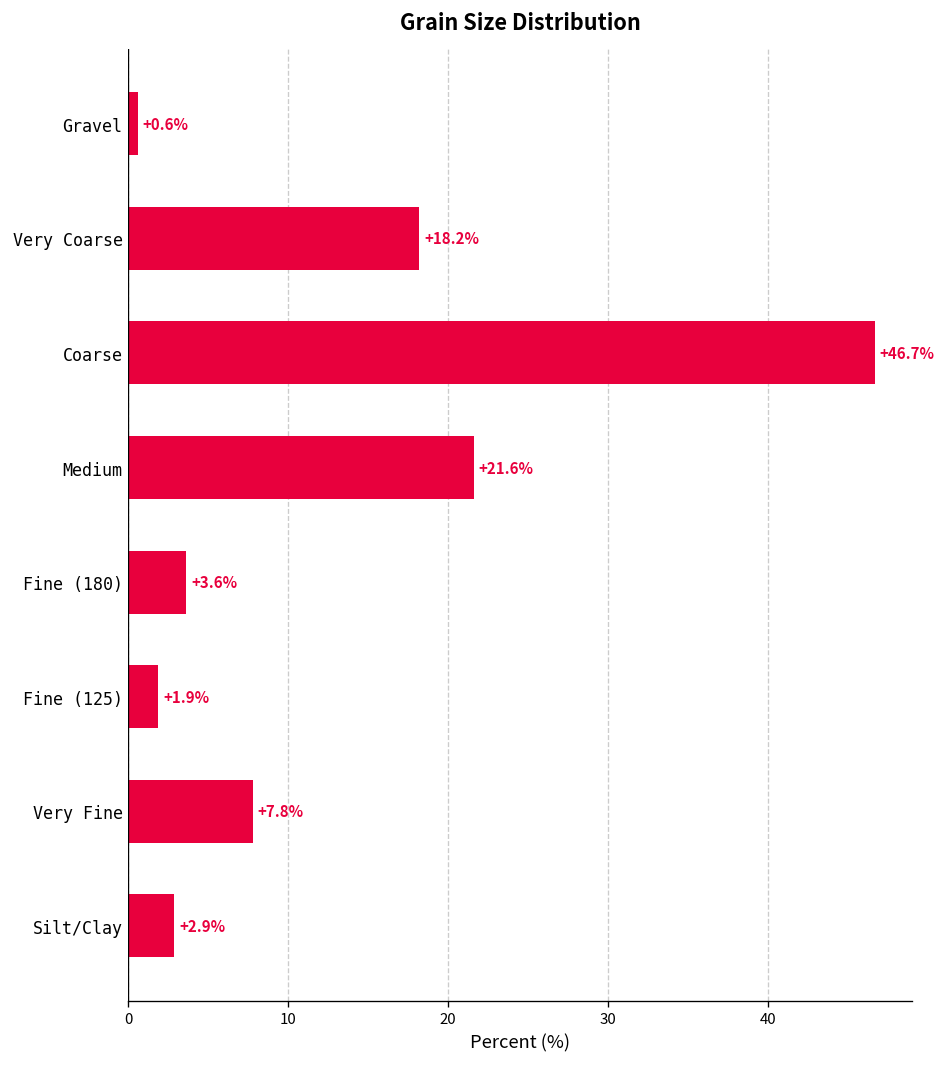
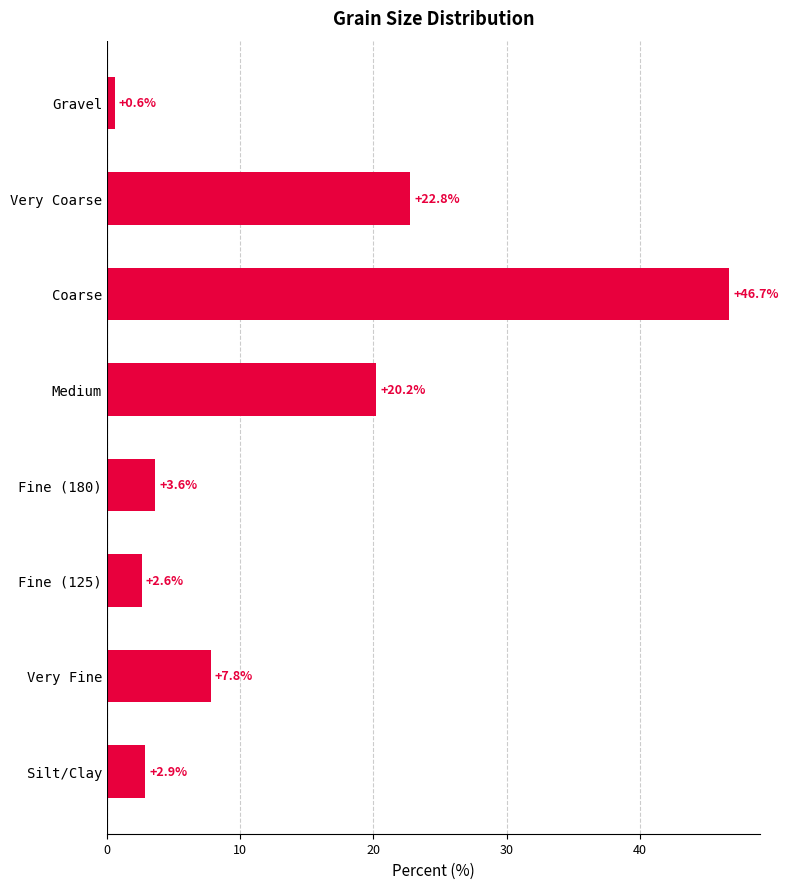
  {
    "Gravel": "+0.6%",
-   "Very Coarse": "+18.2%",
+   "Very Coarse": "+22.8%",
    "Coarse": "+46.7%",
-   "Medium": "+21.6%",
+   "Medium": "+20.2%",
    "Fine (180)": "+3.6%",
-   "Fine (125)": "+1.9%",
+   "Fine (125)": "+2.6%",
    "Very Fine": "+7.8%",
    "Silt/Clay": "+2.9%"
  }
